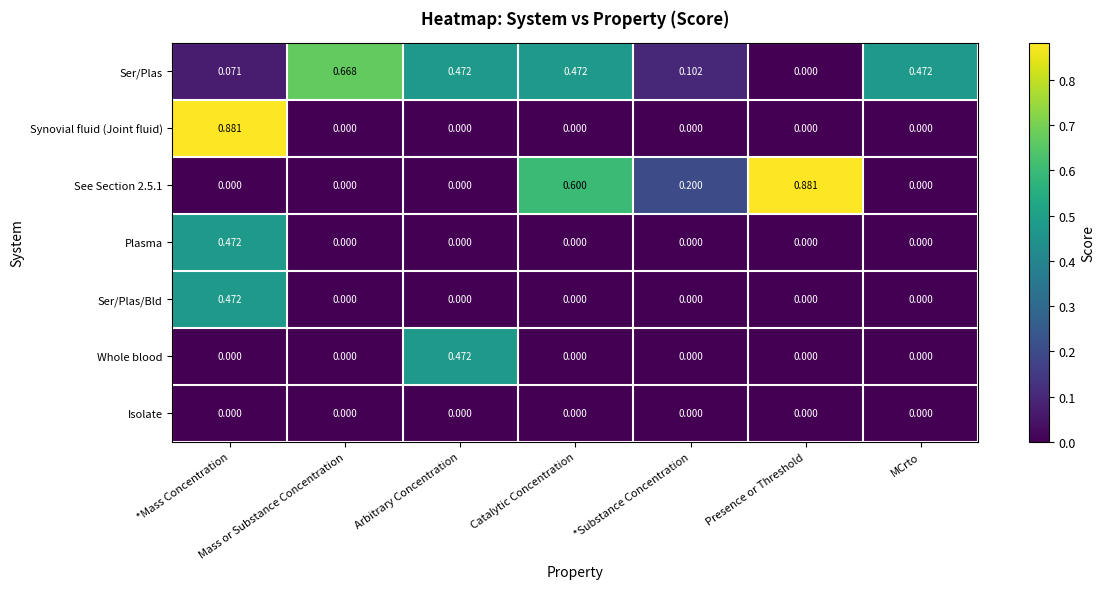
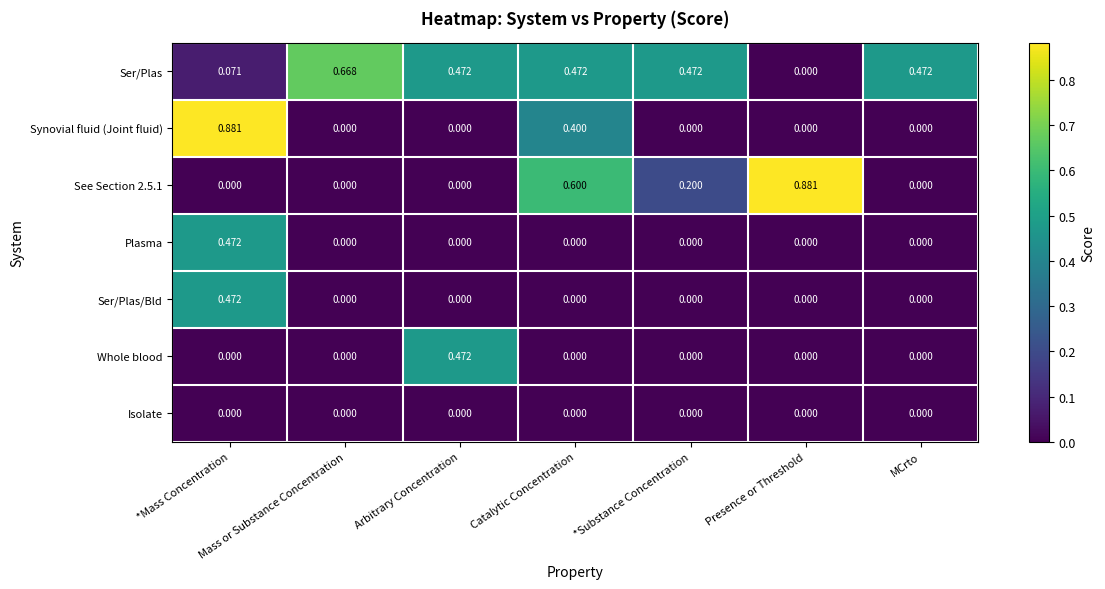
  {
    "Ser/Plas": {
      "*Mass Concentration": 0.071,
      "Mass or Substance Concentration": 0.668,
      "Arbitrary Concentration": 0.472,
      "Catalytic Concentration": 0.472,
-     "*Substance Concentration": 0.102,
+     "*Substance Concentration": 0.472,
      "Presence or Threshold": 0.000,
      "MCrto": 0.472
    },
    "Synovial fluid (Joint fluid)": {
      "*Mass Concentration": 0.881,
      "Mass or Substance Concentration": 0.000,
      "Arbitrary Concentration": 0.000,
-     "Catalytic Concentration": 0.000,
+     "Catalytic Concentration": 0.400,
      "*Substance Concentration": 0.000,
      "Presence or Threshold": 0.000,
      "MCrto": 0.000
    },
    "See Section 2.5.1": {
      "*Mass Concentration": 0.000,
      "Mass or Substance Concentration": 0.000,
      "Arbitrary Concentration": 0.000,
      "Catalytic Concentration": 0.600,
      "*Substance Concentration": 0.200,
      "Presence or Threshold": 0.881,
      "MCrto": 0.000
    },
    "Plasma": {
      "*Mass Concentration": 0.472,
      "Mass or Substance Concentration": 0.000,
      "Arbitrary Concentration": 0.000,
      "Catalytic Concentration": 0.000,
      "*Substance Concentration": 0.000,
      "Presence or Threshold": 0.000,
      "MCrto": 0.000
    },
    "Ser/Plas/Bld": {
      "*Mass Concentration": 0.472,
      "Mass or Substance Concentration": 0.000,
      "Arbitrary Concentration": 0.000,
      "Catalytic Concentration": 0.000,
      "*Substance Concentration": 0.000,
      "Presence or Threshold": 0.000,
      "MCrto": 0.000
    },
    "Whole blood": {
      "*Mass Concentration": 0.000,
      "Mass or Substance Concentration": 0.000,
      "Arbitrary Concentration": 0.472,
      "Catalytic Concentration": 0.000,
      "*Substance Concentration": 0.000,
      "Presence or Threshold": 0.000,
      "MCrto": 0.000
    },
    "Isolate": {
      "*Mass Concentration": 0.000,
      "Mass or Substance Concentration": 0.000,
      "Arbitrary Concentration": 0.000,
      "Catalytic Concentration": 0.000,
      "*Substance Concentration": 0.000,
      "Presence or Threshold": 0.000,
      "MCrto": 0.000
    }
  }
